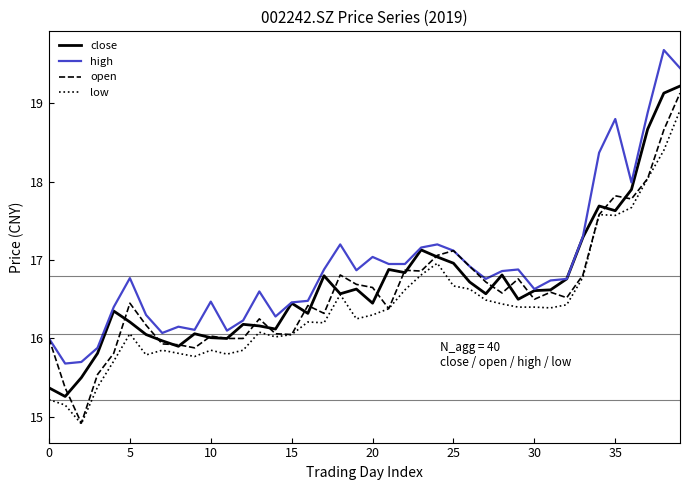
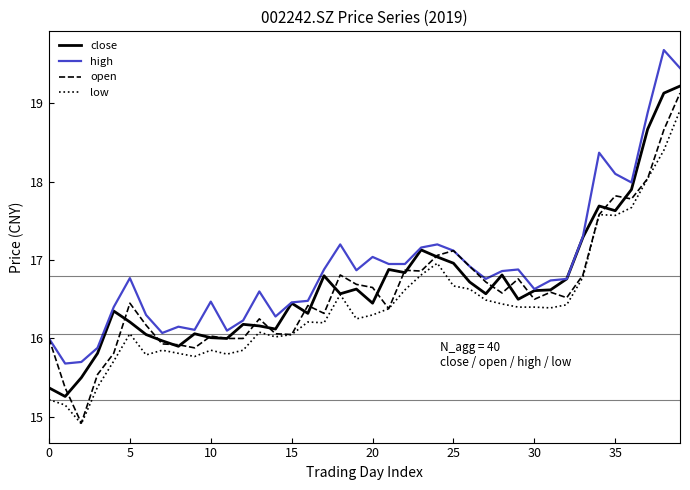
  {
    "high": {
      "5": 16.8,
      "10": 16.5,
      "20": 17.0,
-     "35": 18.8
+     "35": 18.1
    }
  }
